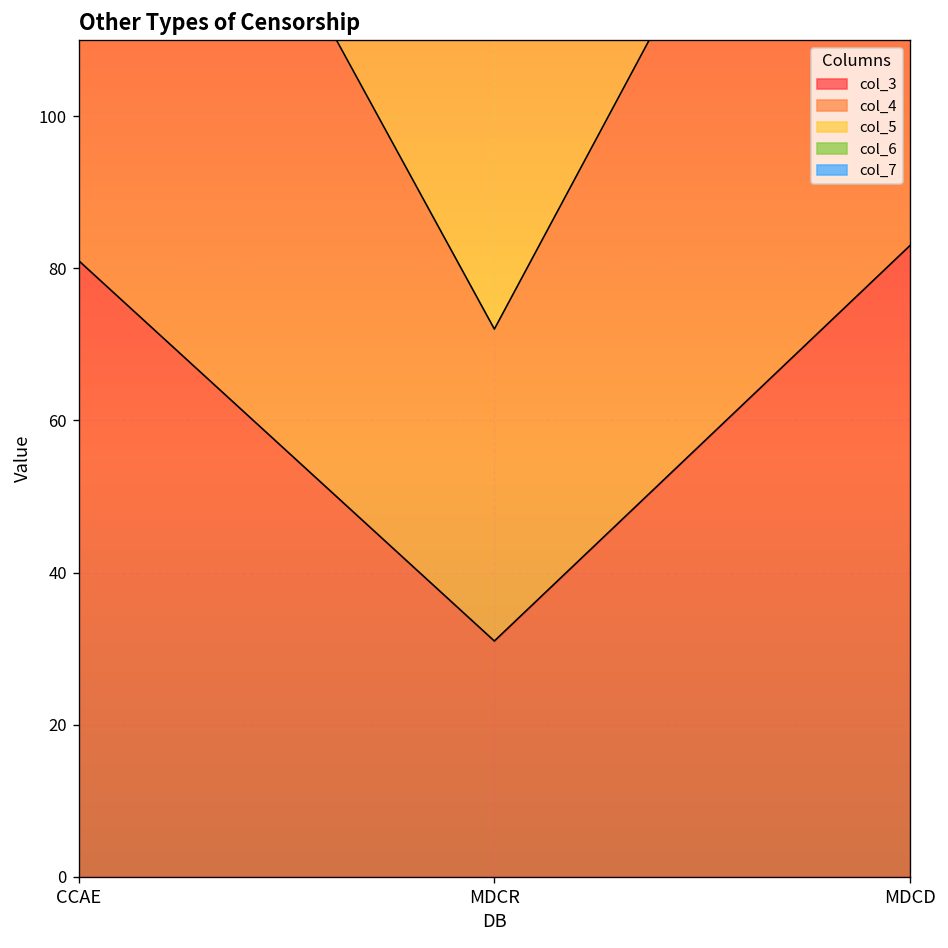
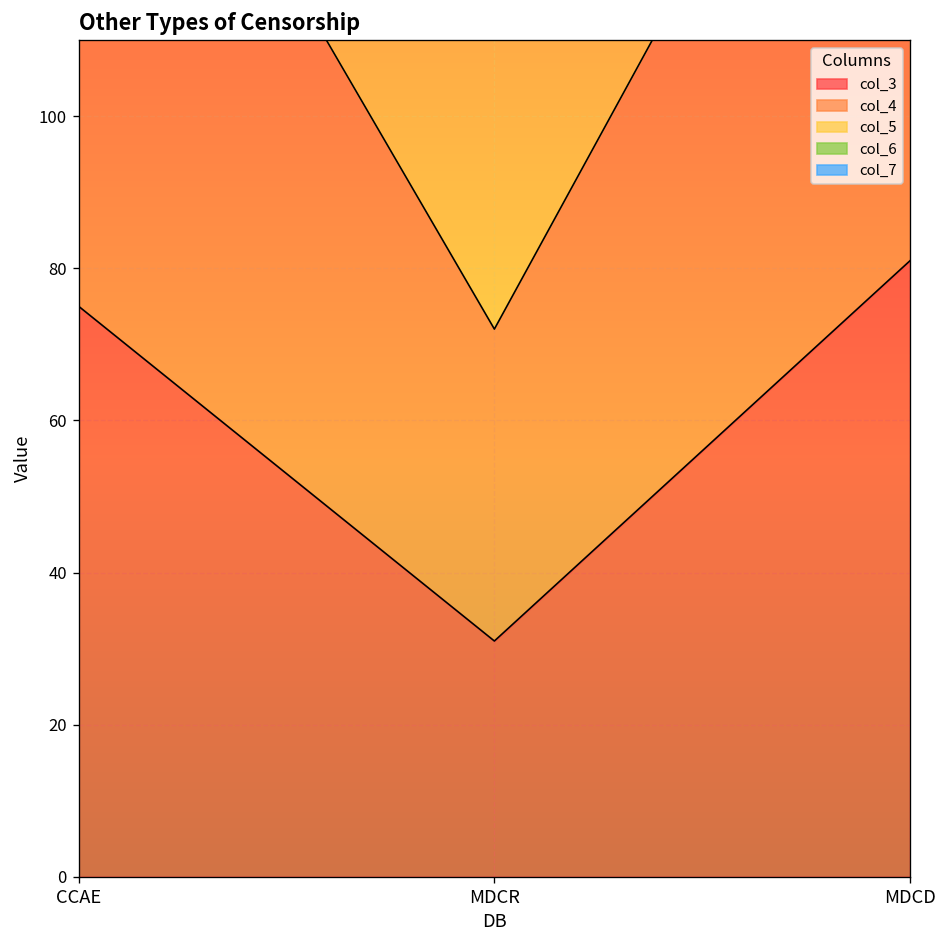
  {
    "col_3": {
-     "CCAE": 81,
+     "CCAE": 75,
      "MDCR": 31,
-     "MDCD": 83
+     "MDCD": 81
    },
    "col_4": {
      "MDCR": 41
    }
  }
